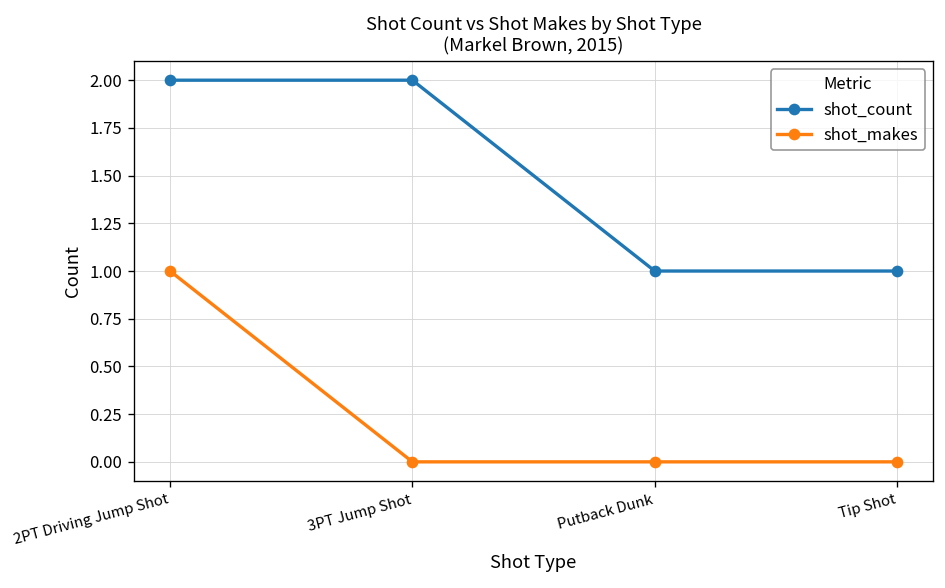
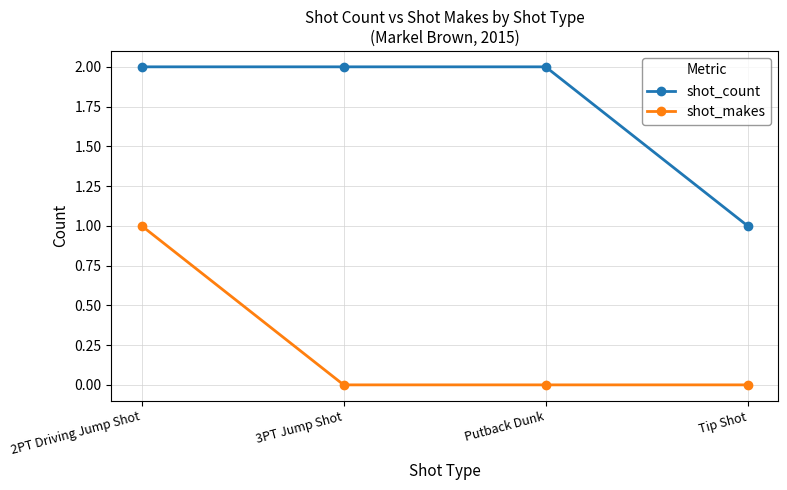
  {
    "shot_count": {
      "2PT Driving Jump Shot": 2,
      "3PT Jump Shot": 2,
-     "Putback Dunk": 1,
+     "Putback Dunk": 2,
      "Tip Shot": 1
    },
    "shot_makes": {
      "2PT Driving Jump Shot": 1,
      "3PT Jump Shot": 0,
      "Putback Dunk": 0,
      "Tip Shot": 0
    }
  }
